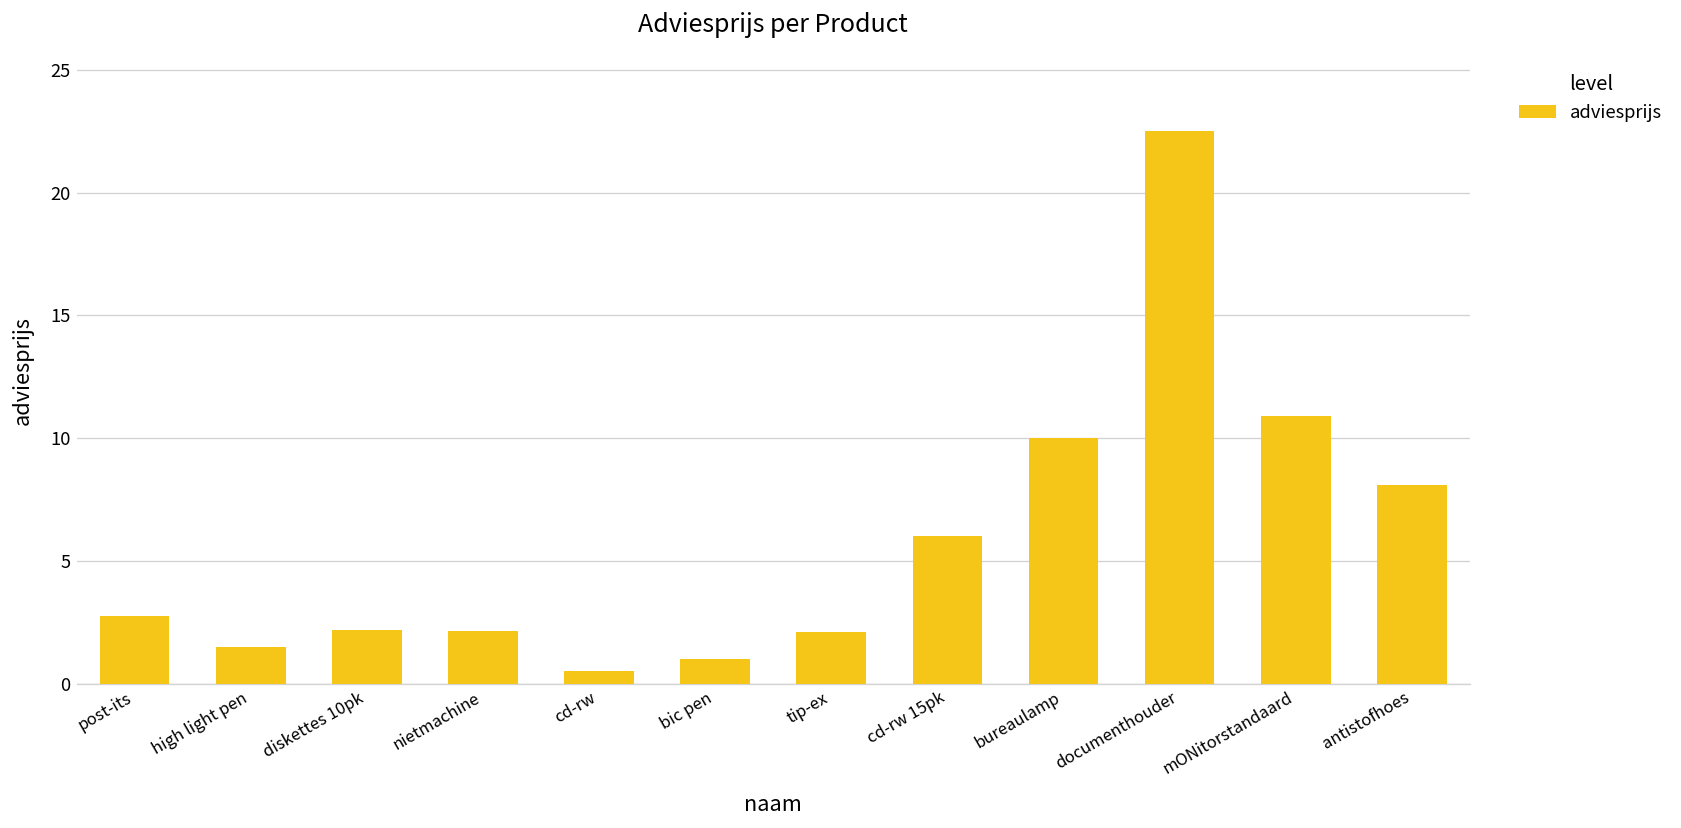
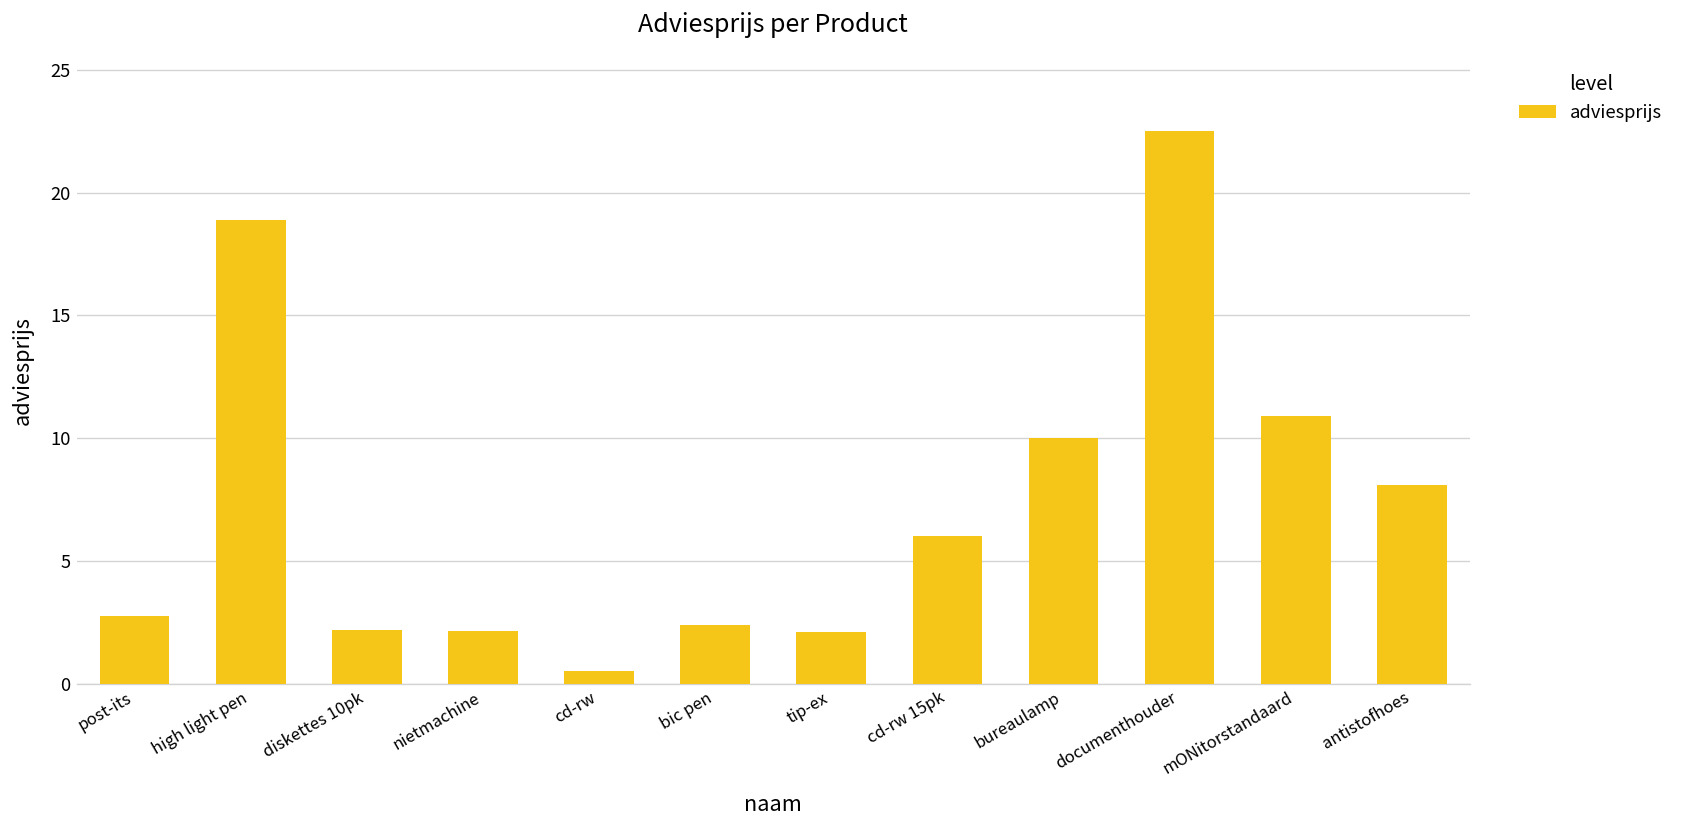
  {
    "post-its": 2.8,
-   "high light pen": 1.5,
+   "high light pen": 18.9,
    "diskettes 10pk": 2.2,
    "nietmachine": 2.2,
    "cd-rw": 0.5,
-   "bic pen": 1.0,
+   "bic pen": 2.4,
    "tip-ex": 2.1,
    "cd-rw 15pk": 6.0,
    "bureaulamp": 10.0,
    "documenthouder": 22.5,
    "mONitorstandaard": 10.9,
    "antistofhoes": 8.1
  }
